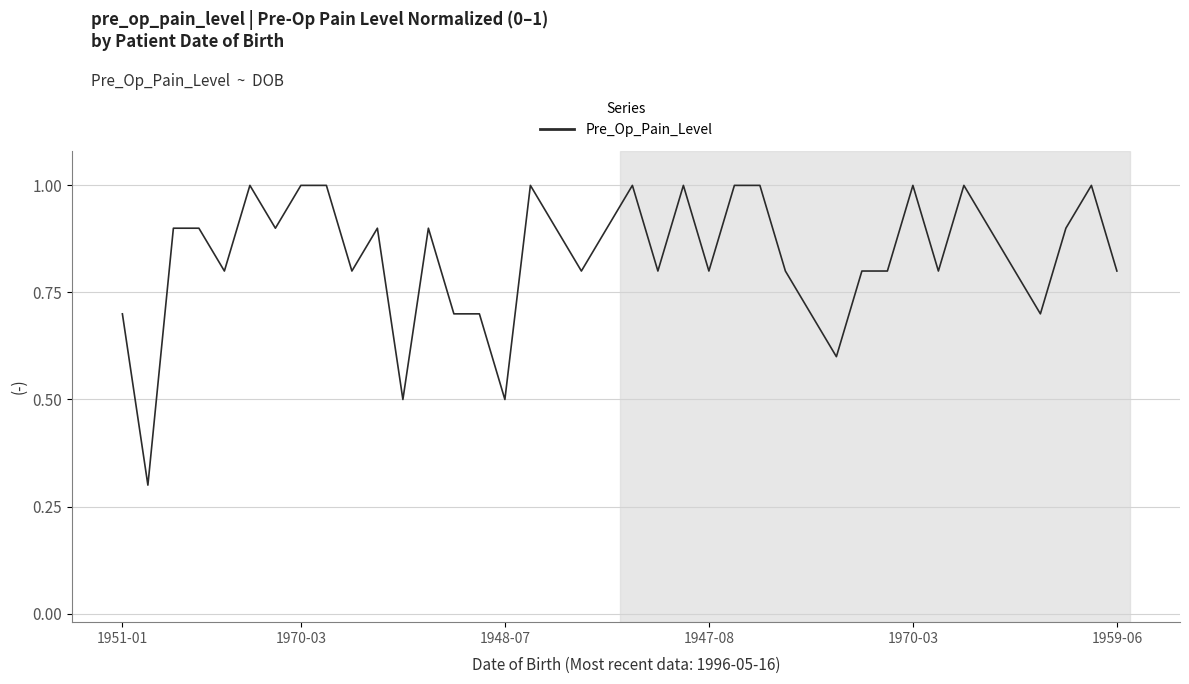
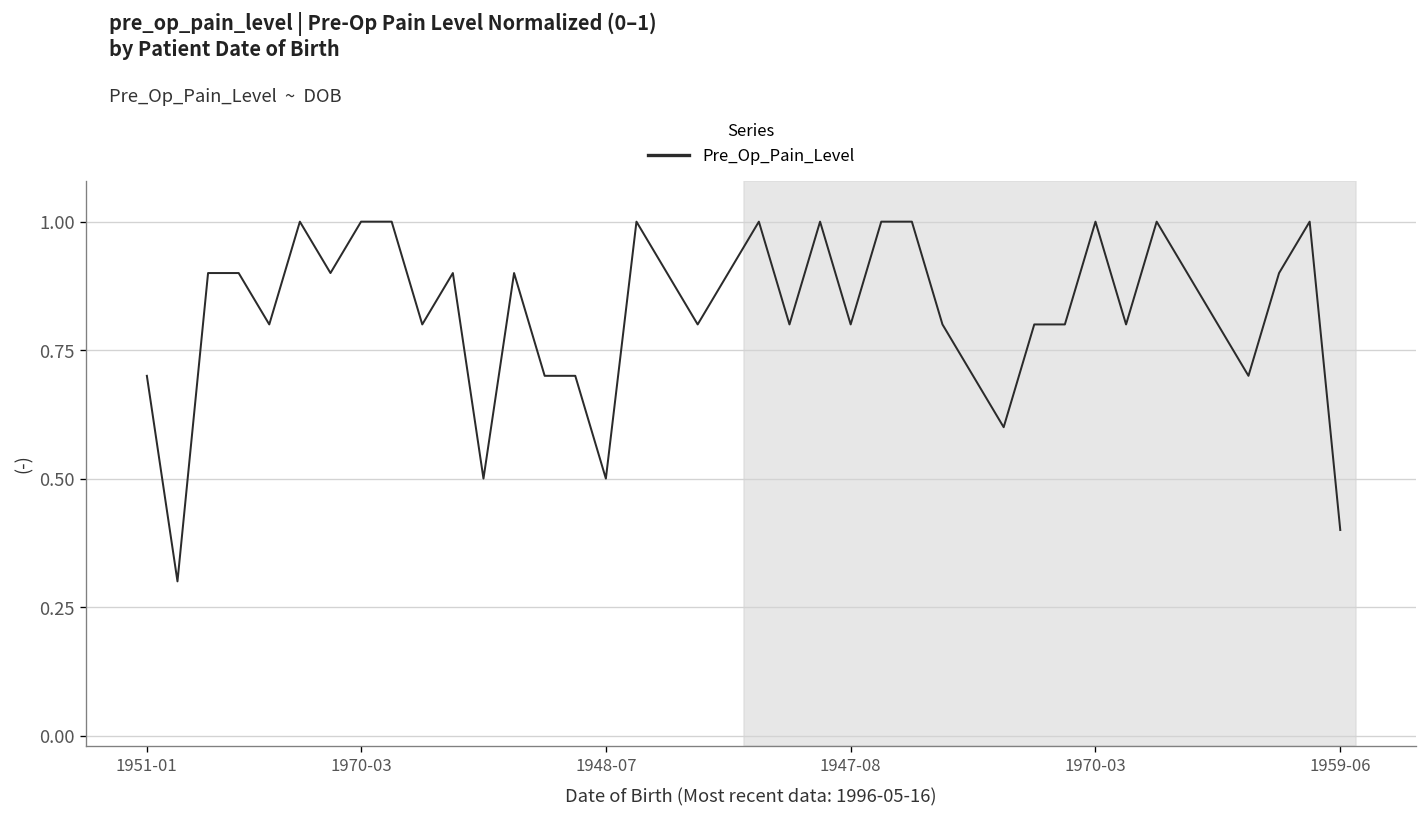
  {
    "1951-01": 0.70,
    "1948-07": 0.50,
    "1947-08": 0.80,
-   "1959-06": 0.80
+   "1959-06": 0.40
  }
